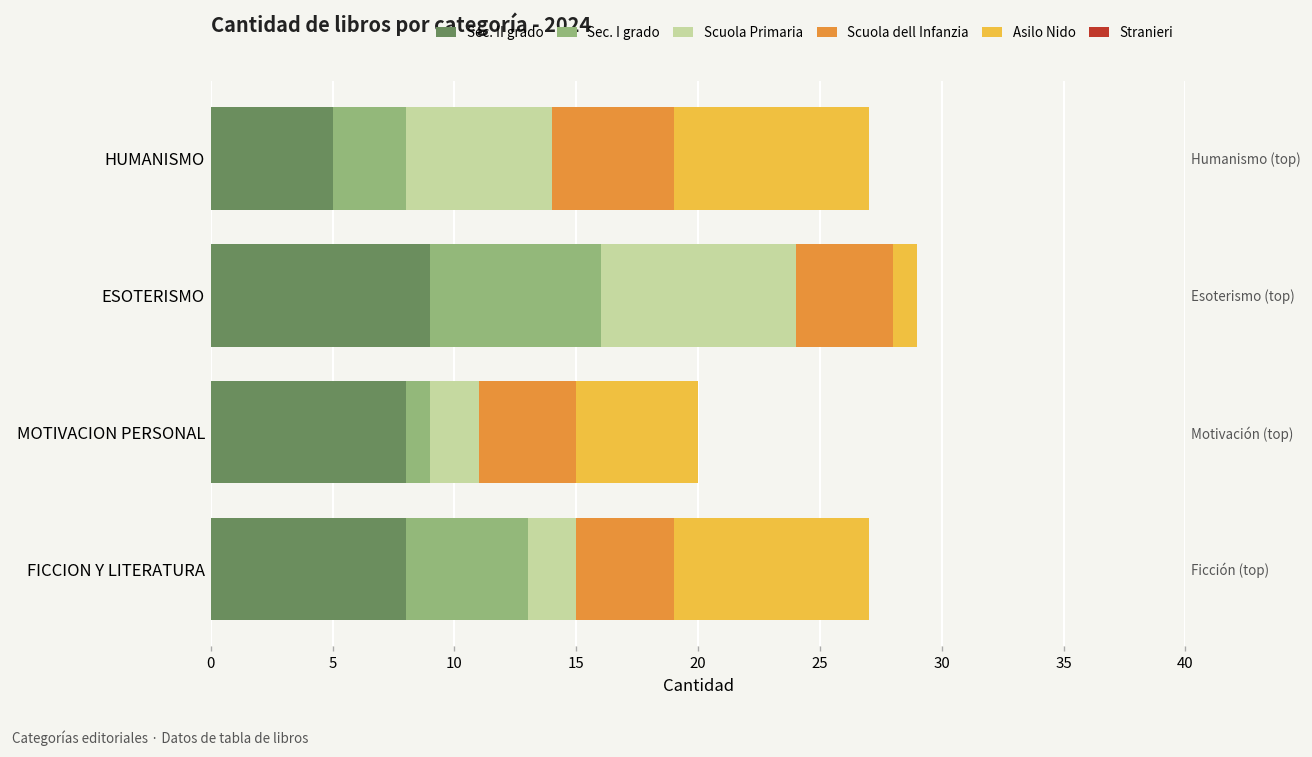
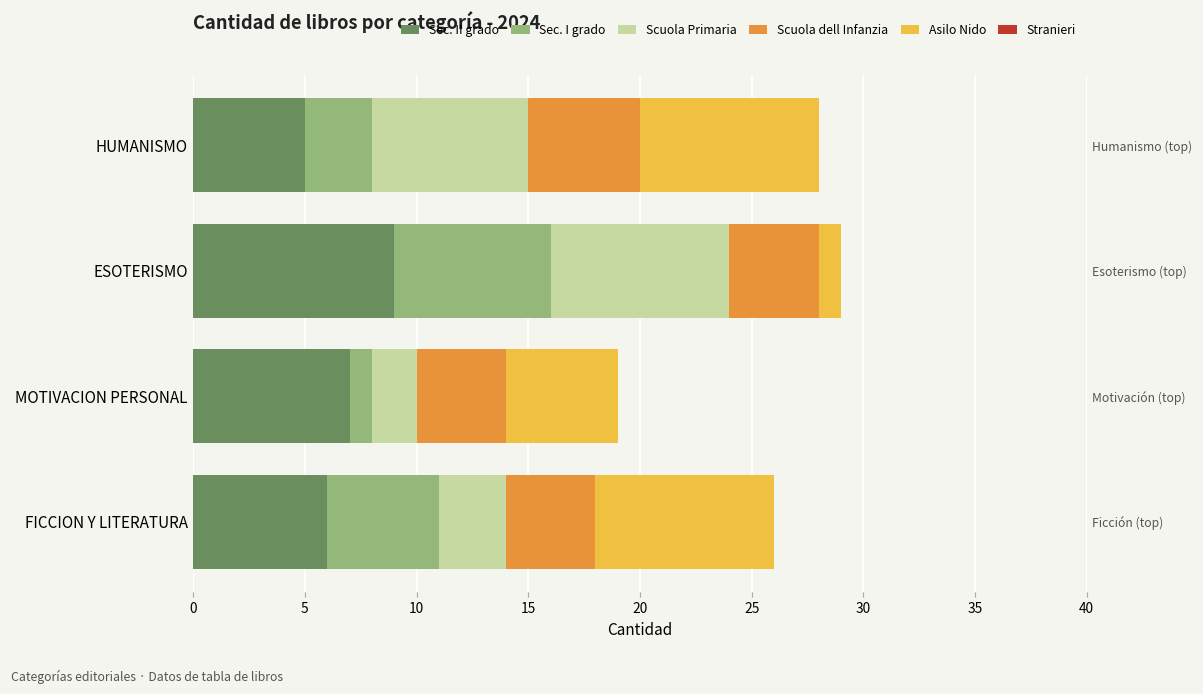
  {
    "Sec. II grado": {
      "HUMANISMO": 5,
      "ESOTERISMO": 9,
-     "MOTIVACION PERSONAL": 8,
-     "FICCION Y LITERATURA": 8
+     "MOTIVACION PERSONAL": 7,
+     "FICCION Y LITERATURA": 6
    },
    "Sec. I grado": {
      "HUMANISMO": 3,
      "ESOTERISMO": 7,
      "MOTIVACION PERSONAL": 1,
      "FICCION Y LITERATURA": 5
    },
    "Scuola Primaria": {
-     "HUMANISMO": 6,
+     "HUMANISMO": 7,
      "ESOTERISMO": 8,
      "MOTIVACION PERSONAL": 2,
-     "FICCION Y LITERATURA": 2
+     "FICCION Y LITERATURA": 3
    }
  }
